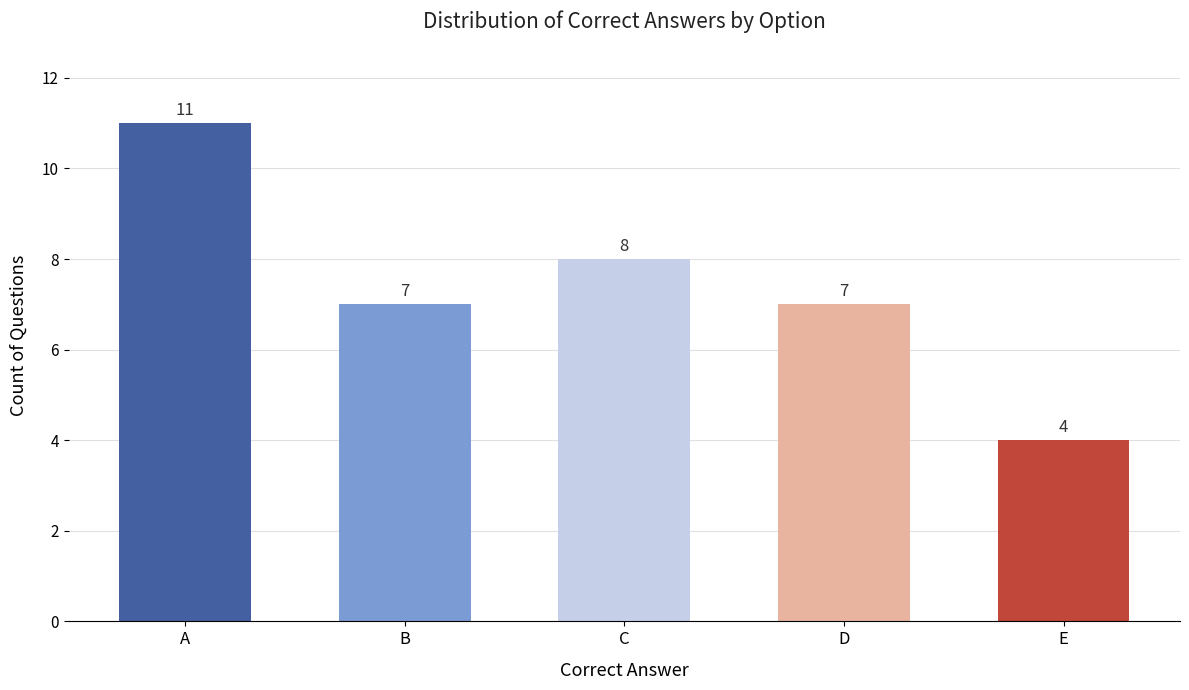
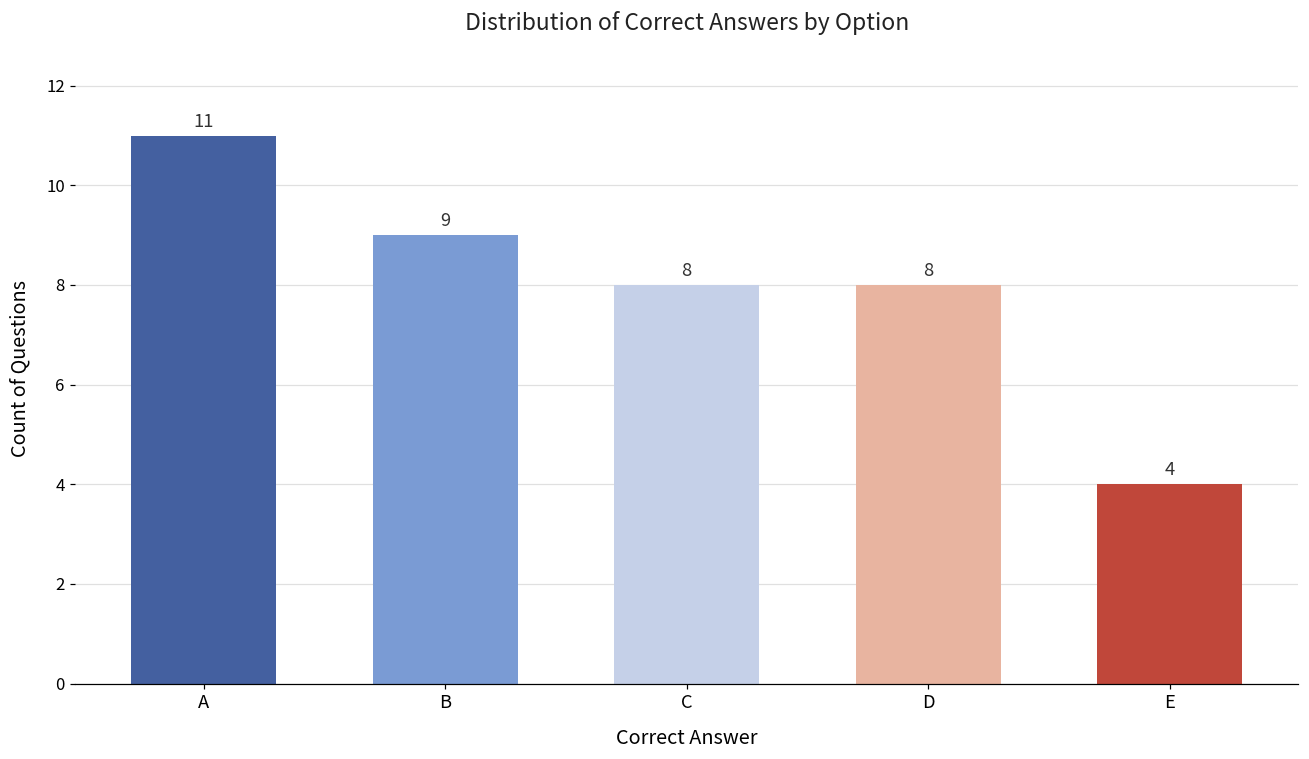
  {
    "A": 11,
-   "B": 7,
+   "B": 9,
    "C": 8,
-   "D": 7,
+   "D": 8,
    "E": 4
  }
